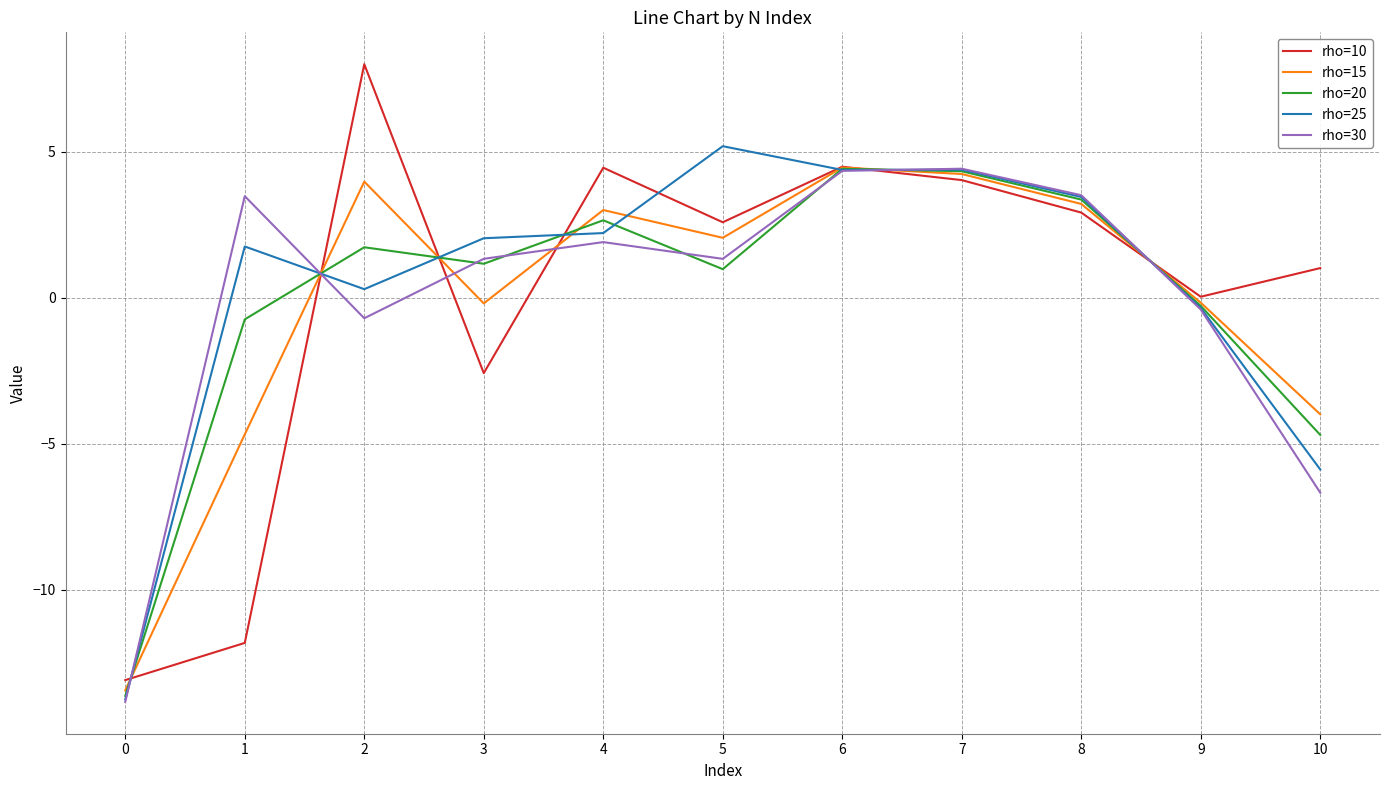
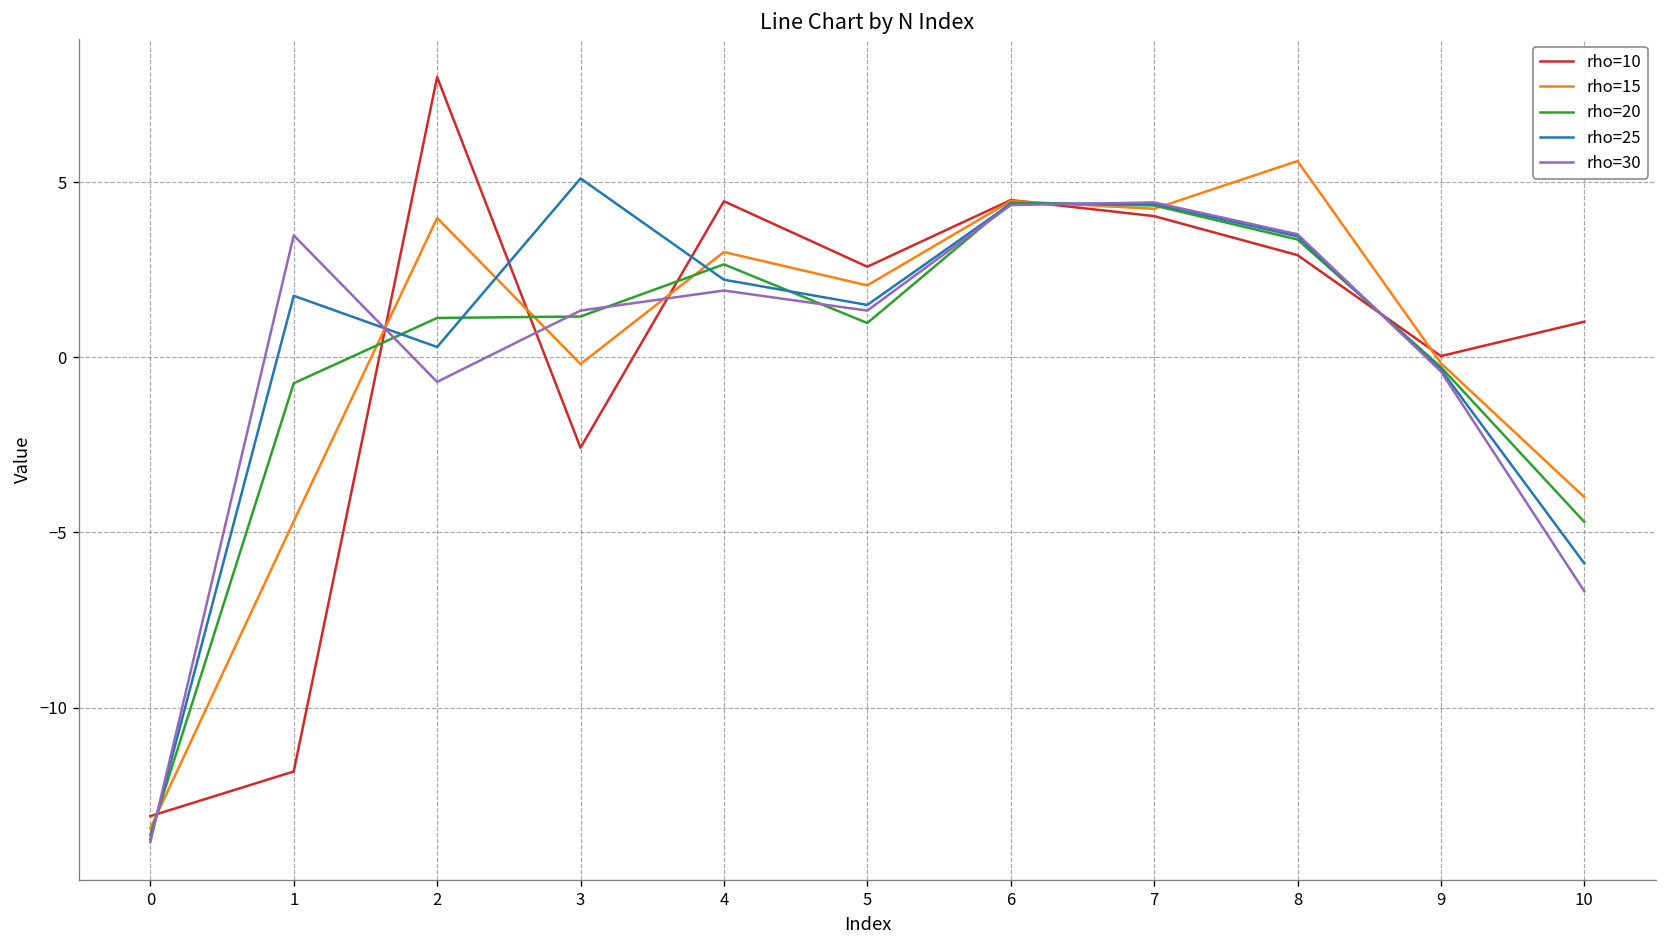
  {
    "rho=10": {
      "0": -13.1,
      "1": -11.8,
      "2": 8.0,
      "3": -2.6,
      "4": 4.5,
      "5": 2.6,
      "7": 4.0,
      "8": 2.9,
      "9": 0.0,
      "10": 1.0
    },
    "rho=15": {
      "0": -13.4,
      "1": -4.7,
      "2": 4.0,
      "3": -0.2,
      "4": 3.0,
      "5": 2.1,
      "7": 4.2,
-     "8": 3.2,
+     "8": 5.6,
      "9": -0.2,
      "10": -4.0
    },
    "rho=20": {
      "0": -13.6,
      "1": -0.7,
-     "2": 1.7,
+     "2": 1.1,
      "3": 1.2,
      "4": 2.7,
      "5": 1.0,
      "8": 3.4,
      "10": -4.7
    },
    "rho=25": {
      "1": 1.8,
      "2": 0.3,
-     "3": 2.0,
+     "3": 5.1,
      "4": 2.2,
-     "5": 5.2,
+     "5": 1.5,
      "10": -5.9
    },
    "rho=30": {
      "1": 3.5,
      "2": -0.7,
      "3": 1.3,
      "4": 1.9,
      "5": 1.3,
      "10": -6.7
    }
  }
